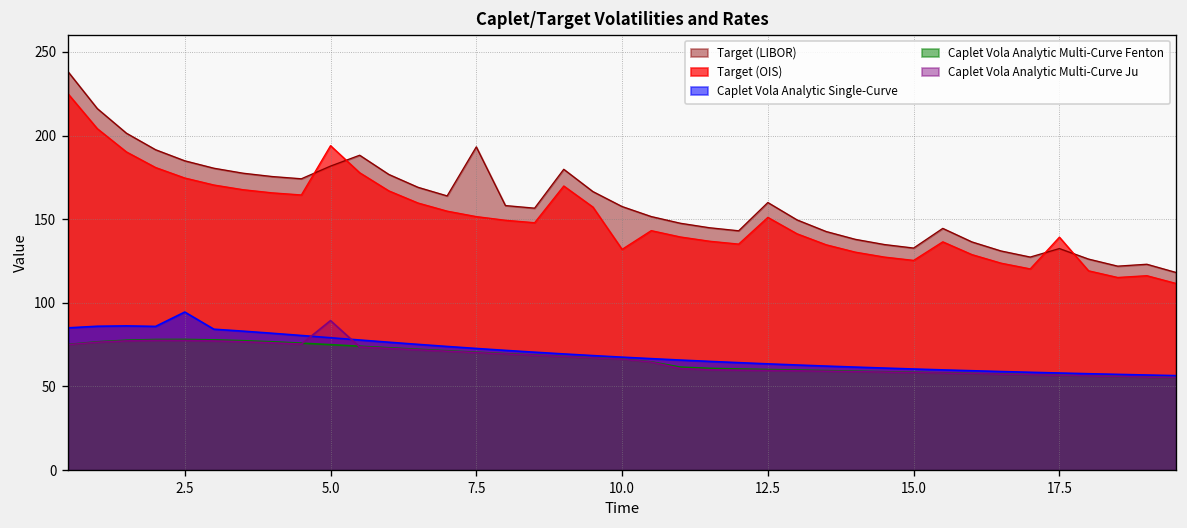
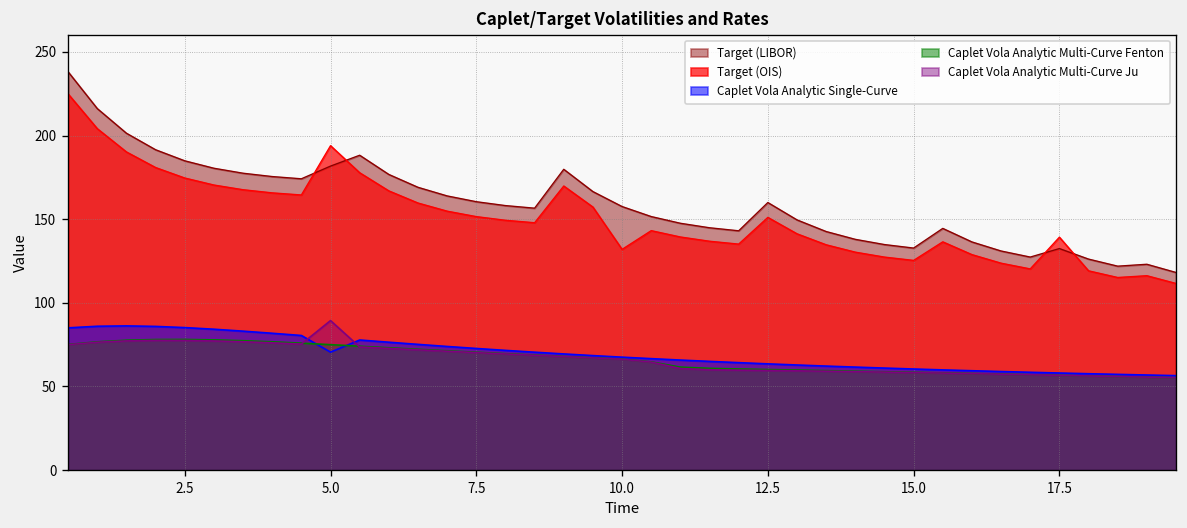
  {
    "Target (LIBOR)": {
      "2.5": 185,
      "5.0": 182,
-     "7.5": 193,
+     "7.5": 160,
      "10.0": 158,
      "12.5": 160,
      "15.0": 133,
      "17.5": 132
    },
    "Target (OIS)": {
      "2.5": 175,
      "5.0": 194,
      "7.5": 152,
      "10.0": 132,
      "12.5": 151,
      "15.0": 125,
      "17.5": 139
    },
    "Caplet Vola Analytic Single-Curve": {
-     "2.5": 94,
-     "5.0": 79,
+     "2.5": 85,
+     "5.0": 71,
      "7.5": 73,
      "12.5": 64,
      "15.0": 60
    },
    "Caplet Vola Analytic Multi-Curve Fenton": {
      "5.0": 75
    },
    "Caplet Vola Analytic Multi-Curve Ju": {
      "5.0": 89
    }
  }
